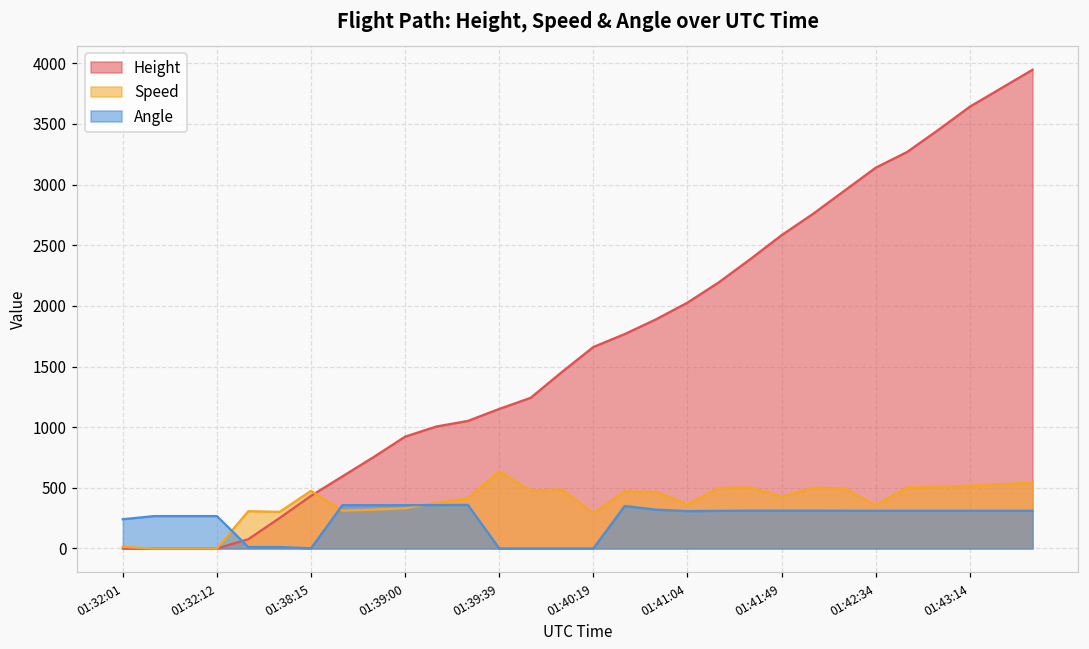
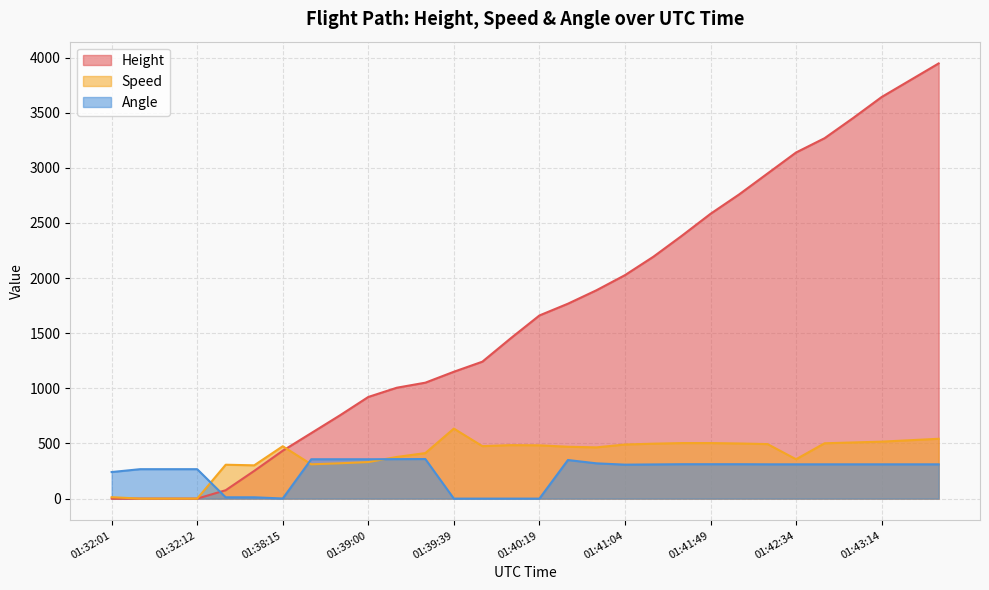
  {
    "Height": {
      "01:38:15": 430,
      "01:39:00": 920,
      "01:39:39": 1150,
      "01:40:19": 1660,
      "01:41:04": 2030,
      "01:41:49": 2580,
      "01:42:34": 3140,
      "01:43:14": 3640
    },
    "Speed": {
      "01:38:15": 480,
      "01:39:00": 330,
      "01:39:39": 640,
-     "01:40:19": 290,
-     "01:41:04": 360,
-     "01:41:49": 430,
+     "01:40:19": 480,
+     "01:41:04": 490,
+     "01:41:49": 500,
      "01:42:34": 360,
      "01:43:14": 520
    },
    "Angle": {
      "01:32:01": 240,
      "01:38:15": 0,
      "01:39:00": 360,
      "01:39:39": 0,
      "01:40:19": 0,
      "01:41:04": 310,
      "01:41:49": 310,
      "01:42:34": 310,
      "01:43:14": 310
    }
  }
